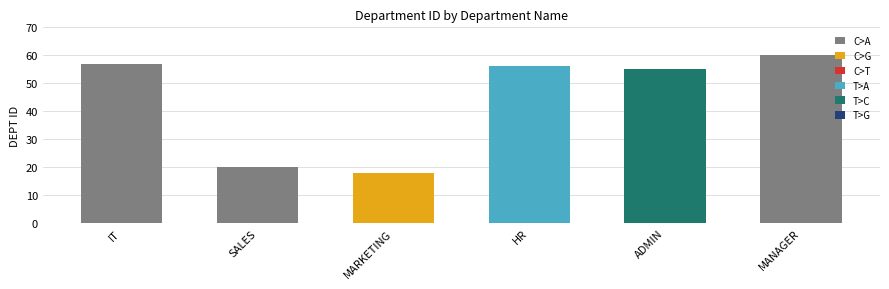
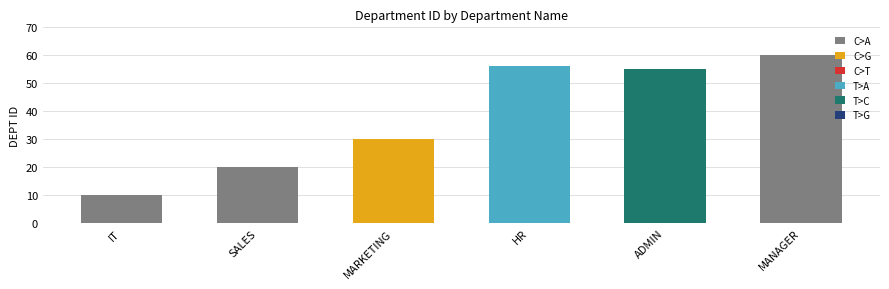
  {
-   "IT": 57,
+   "IT": 10,
    "SALES": 20,
-   "MARKETING": 18,
+   "MARKETING": 30,
    "HR": 56,
    "ADMIN": 55,
    "MANAGER": 60
  }
